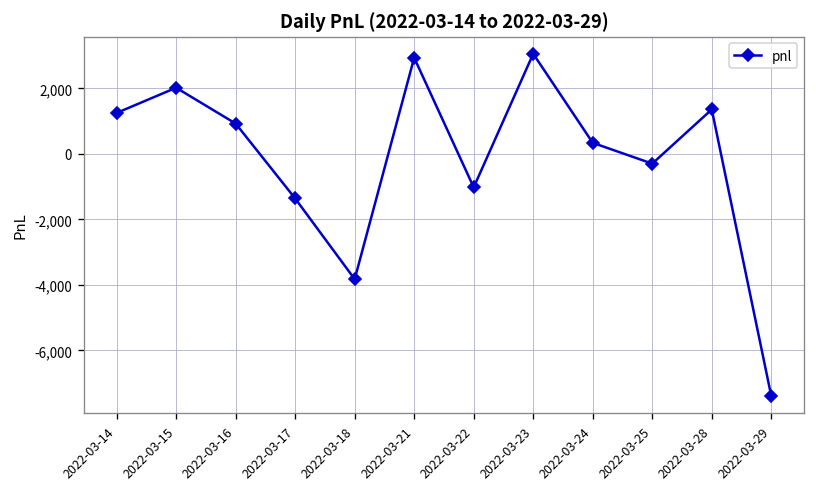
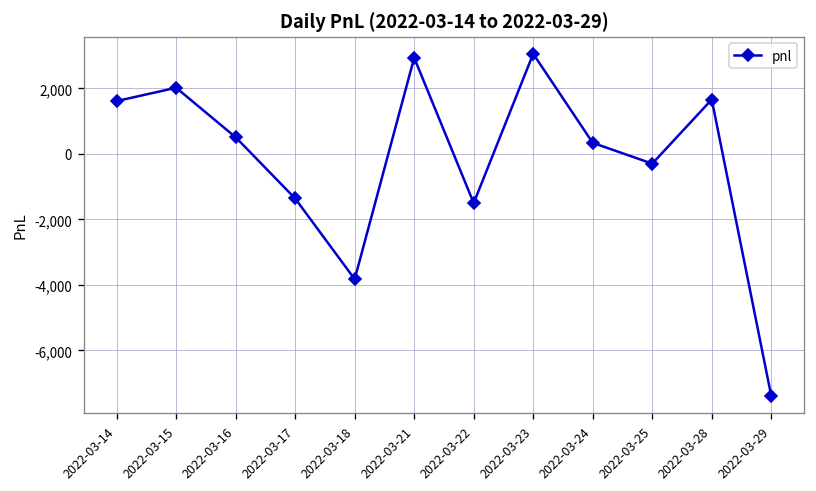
  {
-   "2022-03-14": "1,300",
+   "2022-03-14": "1,600",
    "2022-03-15": "2,000",
-   "2022-03-16": "900",
+   "2022-03-16": "500",
    "2022-03-17": "-1,400",
    "2022-03-18": "-3,800",
    "2022-03-21": "2,900",
-   "2022-03-22": "-1,000",
+   "2022-03-22": "-1,500",
    "2022-03-23": "3,100",
    "2022-03-24": "300",
    "2022-03-25": "-300",
-   "2022-03-28": "1,400",
+   "2022-03-28": "1,700",
    "2022-03-29": "-7,400"
  }
